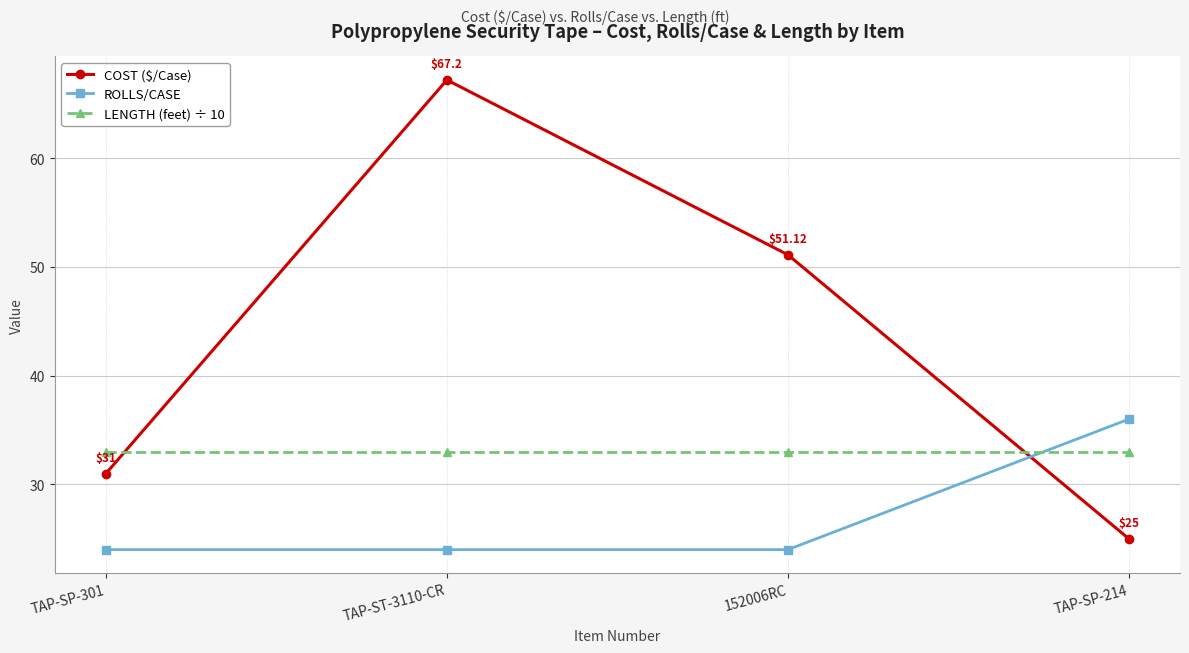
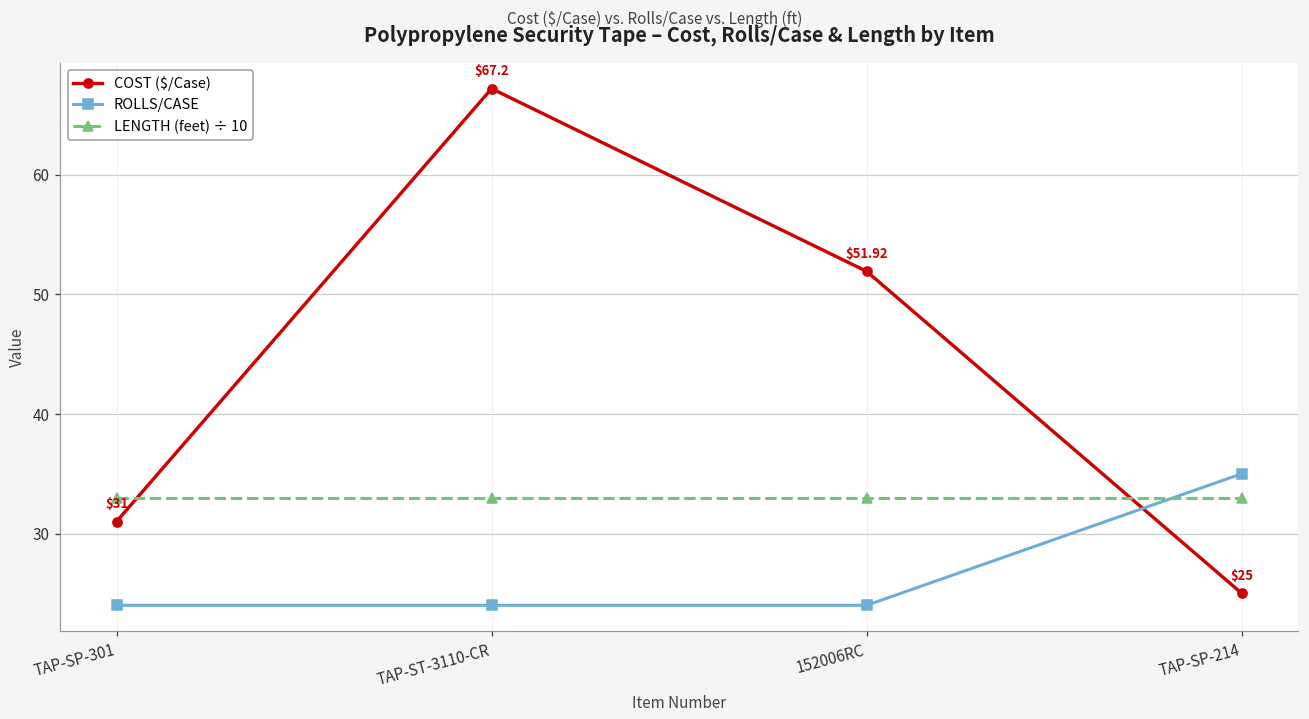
  {
    "COST ($/Case)": {
      "TAP-ST-3110-CR": "$67.2",
-     "152006RC": "$51.12",
+     "152006RC": "$51.92",
      "TAP-SP-214": "$25"
    },
    "ROLLS/CASE": {
      "TAP-SP-301": "24",
      "TAP-ST-3110-CR": "24",
      "152006RC": "24",
-     "TAP-SP-214": "36"
+     "TAP-SP-214": "35"
    },
    "LENGTH (feet) ÷ 10": {
      "TAP-ST-3110-CR": "33",
      "152006RC": "33",
      "TAP-SP-214": "33"
    }
  }
